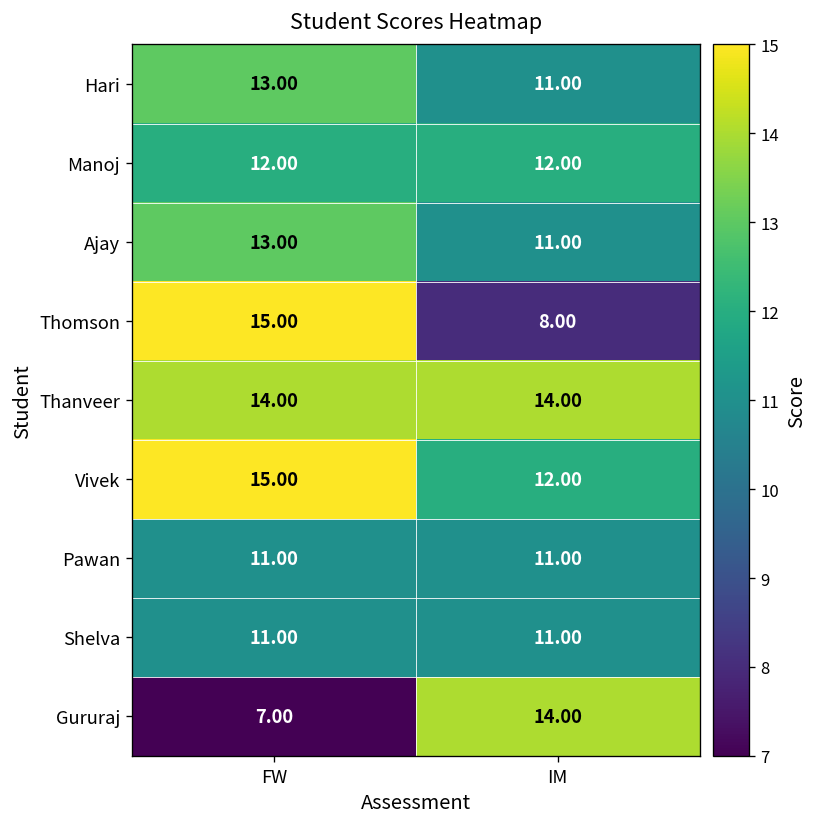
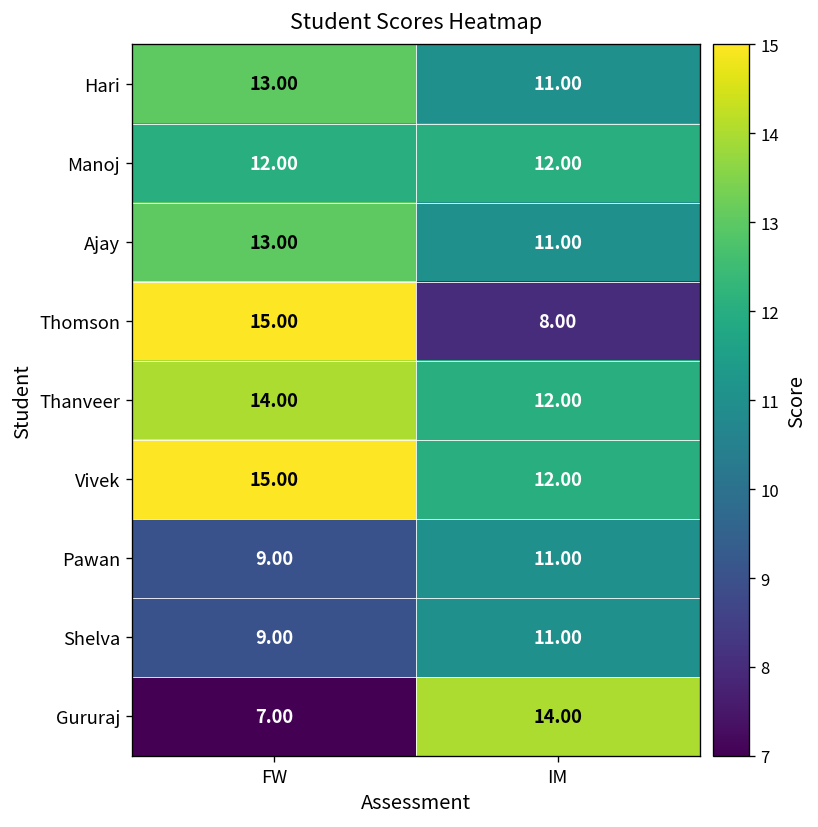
  {
    "Hari": {
      "FW": 13.00,
      "IM": 11.00
    },
    "Manoj": {
      "FW": 12.00,
      "IM": 12.00
    },
    "Ajay": {
      "FW": 13.00,
      "IM": 11.00
    },
    "Thomson": {
      "FW": 15.00,
      "IM": 8.00
    },
    "Thanveer": {
      "FW": 14.00,
-     "IM": 14.00
+     "IM": 12.00
    },
    "Vivek": {
      "FW": 15.00,
      "IM": 12.00
    },
    "Pawan": {
-     "FW": 11.00,
+     "FW": 9.00,
      "IM": 11.00
    },
    "Shelva": {
-     "FW": 11.00,
+     "FW": 9.00,
      "IM": 11.00
    },
    "Gururaj": {
      "FW": 7.00,
      "IM": 14.00
    }
  }
